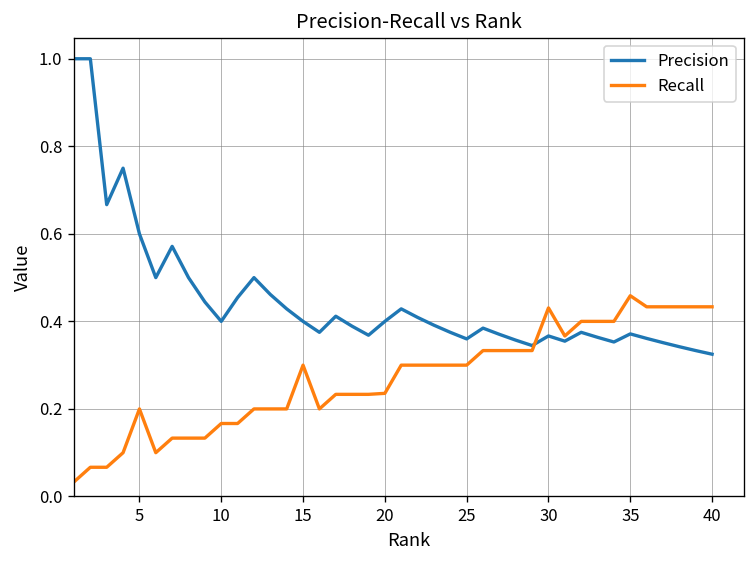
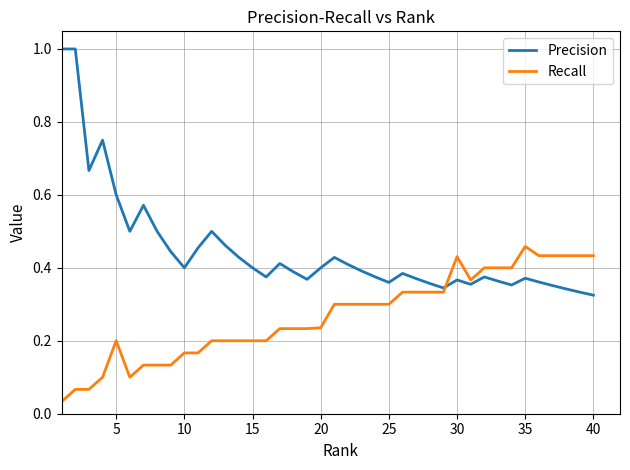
  {
    "Precision": {
      "5": 0.6,
      "10": 0.4,
      "15": 0.4,
      "20": 0.4,
      "25": 0.36,
      "30": 0.37,
      "35": 0.37,
      "40": 0.33
    },
    "Recall": {
      "5": 0.2,
      "10": 0.17,
-     "15": 0.3,
+     "15": 0.2,
      "20": 0.24,
      "25": 0.3,
      "30": 0.43,
      "35": 0.46,
      "40": 0.43
    }
  }
